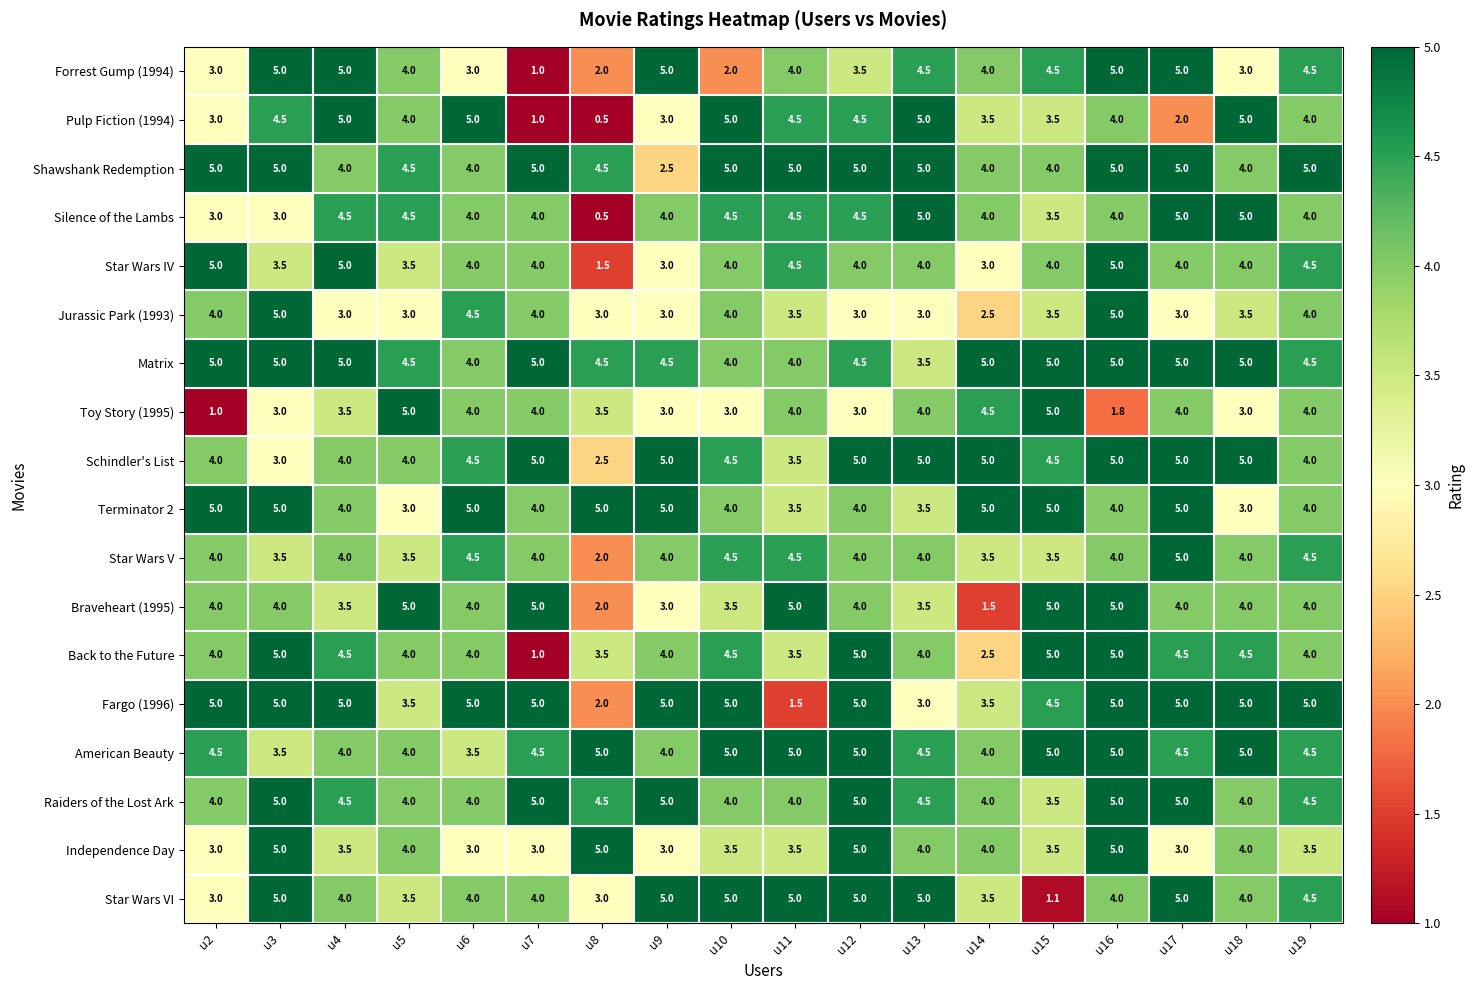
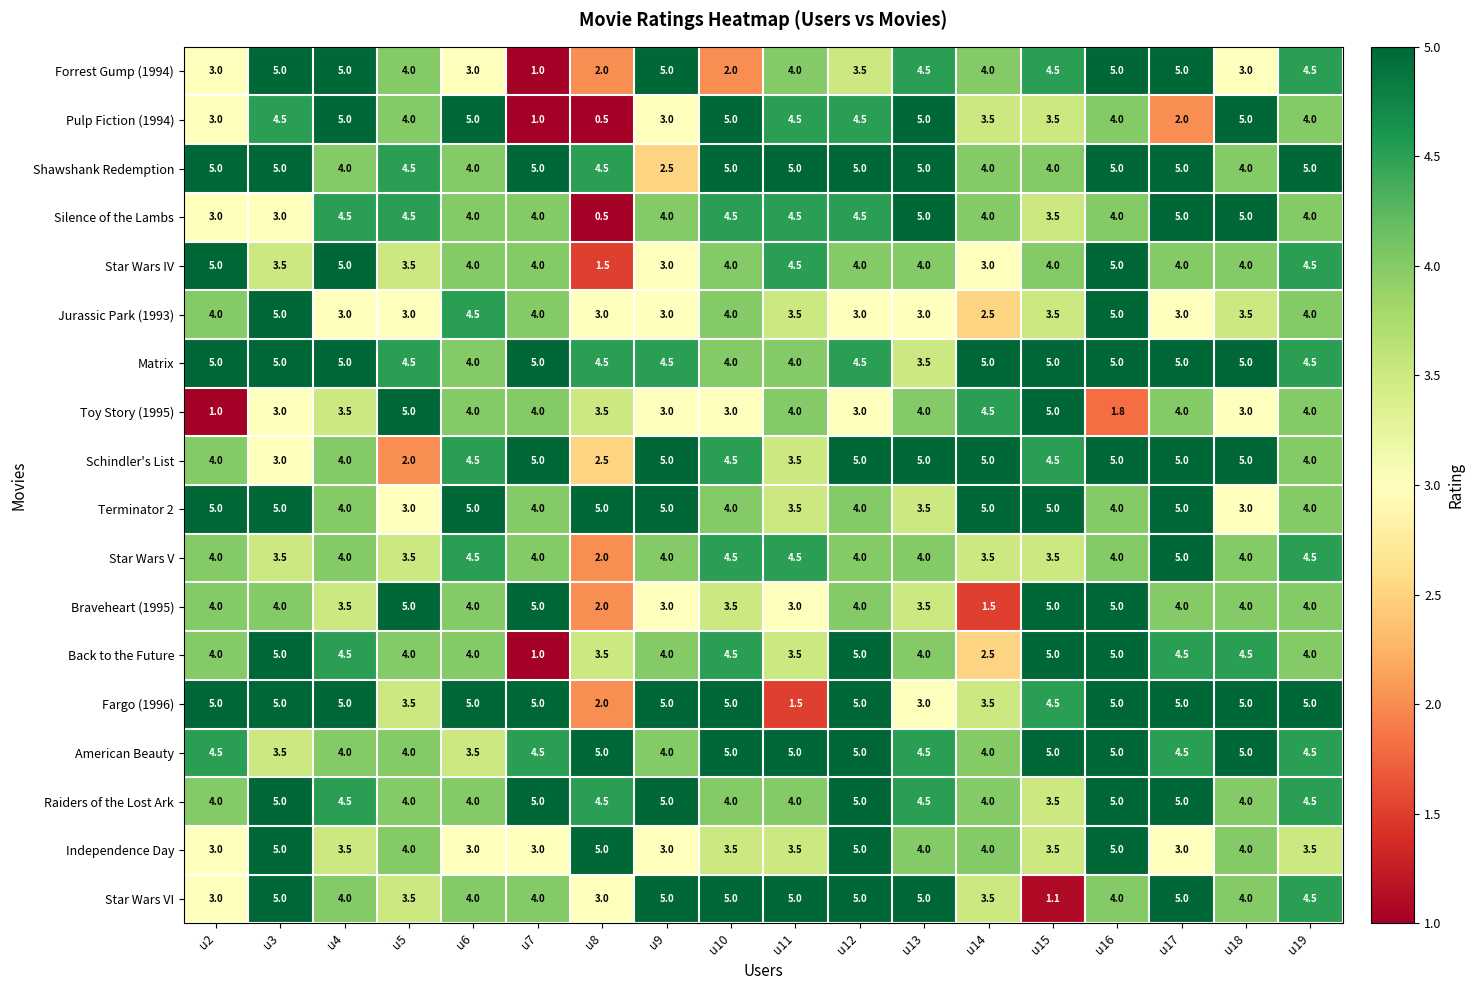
  {
    "Schindler's List": {
      "u2": 4.0,
      "u3": 3.0,
      "u4": 4.0,
-     "u5": 4.0,
+     "u5": 2.0,
      "u6": 4.5,
      "u7": 5.0,
      "u8": 2.5,
      "u9": 5.0,
      "u10": 4.5,
      "u11": 3.5,
      "u12": 5.0,
      "u13": 5.0,
      "u14": 5.0,
      "u15": 4.5,
      "u16": 5.0,
      "u17": 5.0,
      "u18": 5.0,
      "u19": 4.0
    },
    "Braveheart (1995)": {
      "u2": 4.0,
      "u3": 4.0,
      "u4": 3.5,
      "u5": 5.0,
      "u6": 4.0,
      "u7": 5.0,
      "u8": 2.0,
      "u9": 3.0,
      "u10": 3.5,
-     "u11": 5.0,
+     "u11": 3.0,
      "u12": 4.0,
      "u13": 3.5,
      "u14": 1.5,
      "u15": 5.0,
      "u16": 5.0,
      "u17": 4.0,
      "u18": 4.0,
      "u19": 4.0
    }
  }
